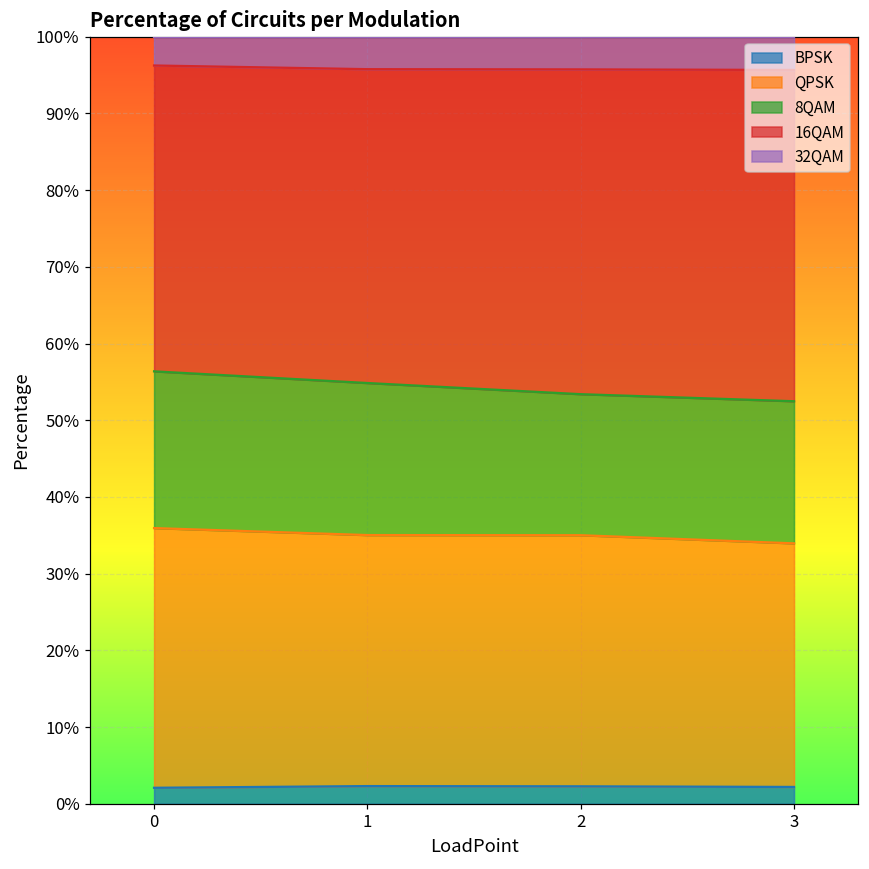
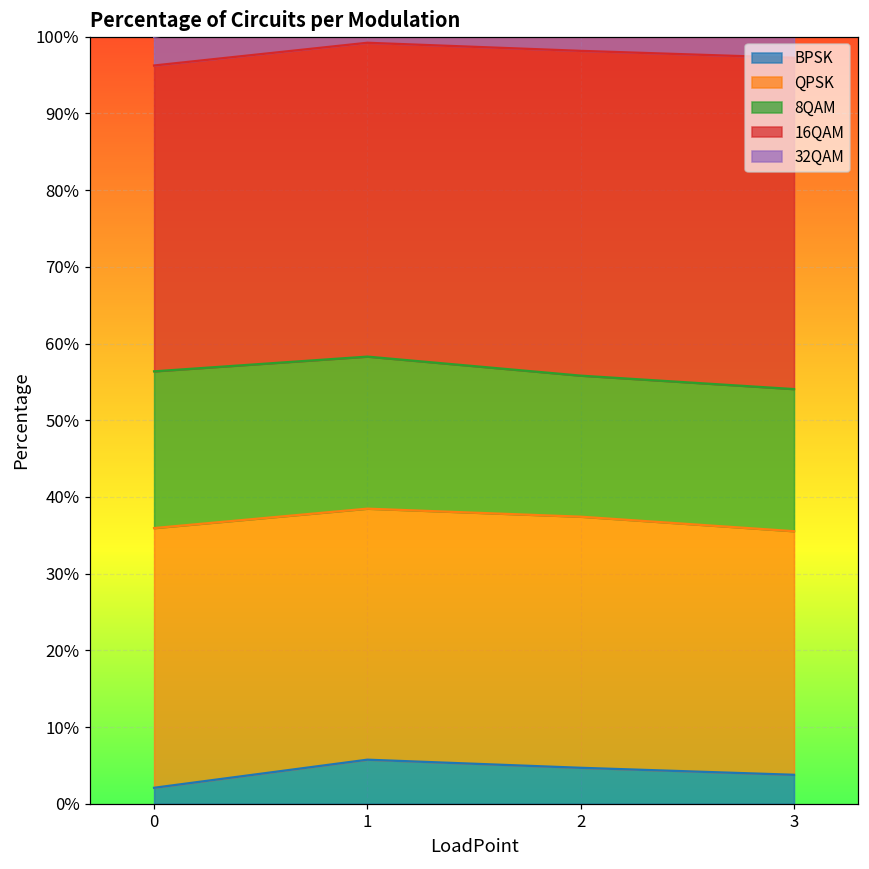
  {
    "BPSK": {
      "0": "2%",
-     "1": "2%",
-     "2": "2%",
-     "3": "2%"
+     "1": "6%",
+     "2": "5%",
+     "3": "4%"
    },
    "QPSK": {
      "0": "34%",
      "1": "33%",
      "2": "33%",
      "3": "32%"
    },
    "8QAM": {
      "0": "20%",
      "1": "20%",
      "2": "18%",
      "3": "19%"
    },
    "16QAM": {
      "0": "40%",
      "1": "41%",
      "2": "42%"
    },
    "32QAM": {
      "0": "4%"
    }
  }
